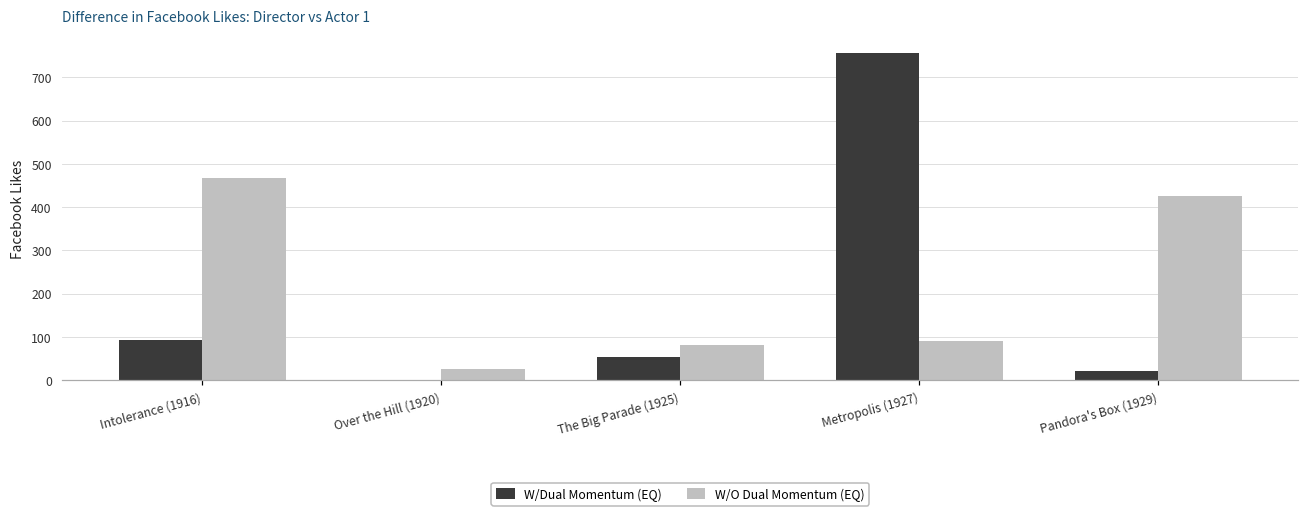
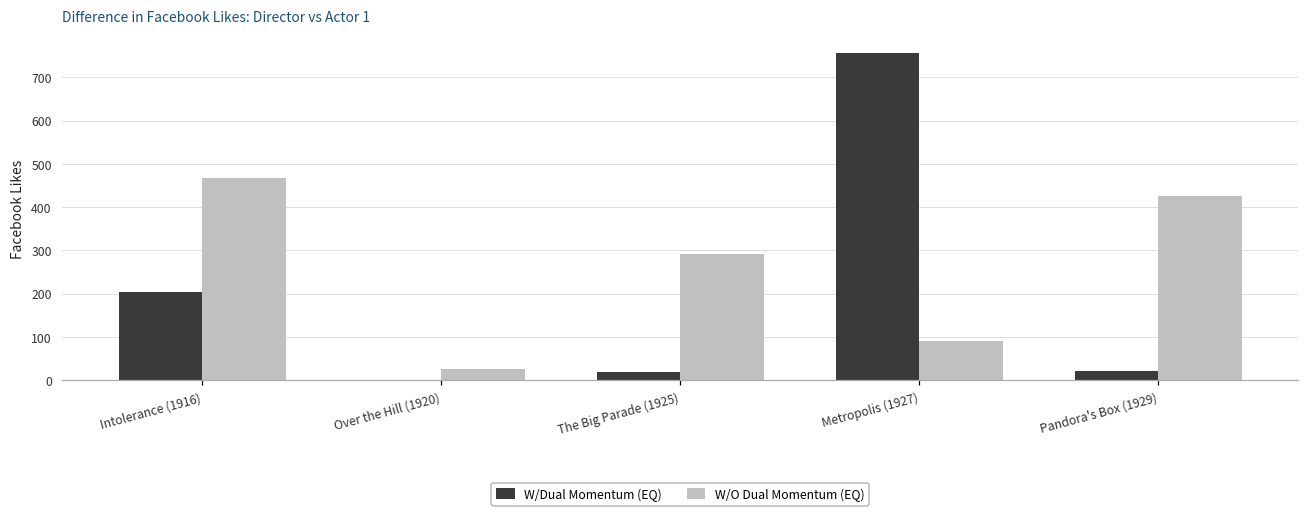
  {
    "W/Dual Momentum (EQ)": {
-     "Intolerance (1916)": 90,
+     "Intolerance (1916)": 200,
      "Over the Hill (1920)": 0,
-     "The Big Parade (1925)": 50,
+     "The Big Parade (1925)": 20,
      "Metropolis (1927)": 760,
      "Pandora's Box (1929)": 20
    },
    "W/O Dual Momentum (EQ)": {
      "Intolerance (1916)": 470,
      "Over the Hill (1920)": 30,
-     "The Big Parade (1925)": 80,
+     "The Big Parade (1925)": 290,
      "Metropolis (1927)": 90,
      "Pandora's Box (1929)": 430
    }
  }
